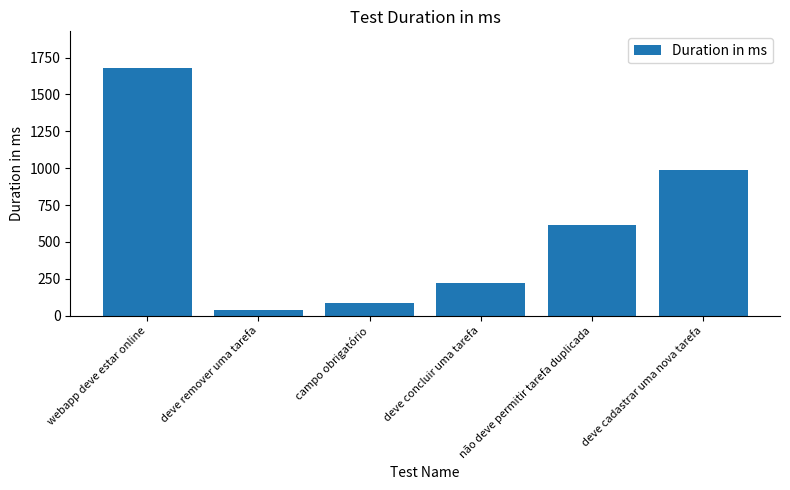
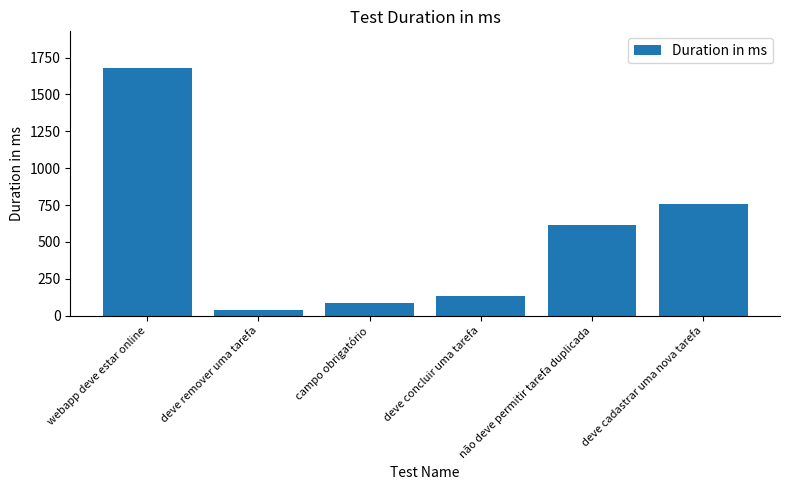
  {
    "webapp deve estar online": 1680,
    "deve remover uma tarefa": 40,
    "campo obrigatório": 90,
-   "deve concluir uma tarefa": 220,
+   "deve concluir uma tarefa": 140,
    "não deve permitir tarefa duplicada": 620,
-   "deve cadastrar uma nova tarefa": 990
+   "deve cadastrar uma nova tarefa": 760
  }
